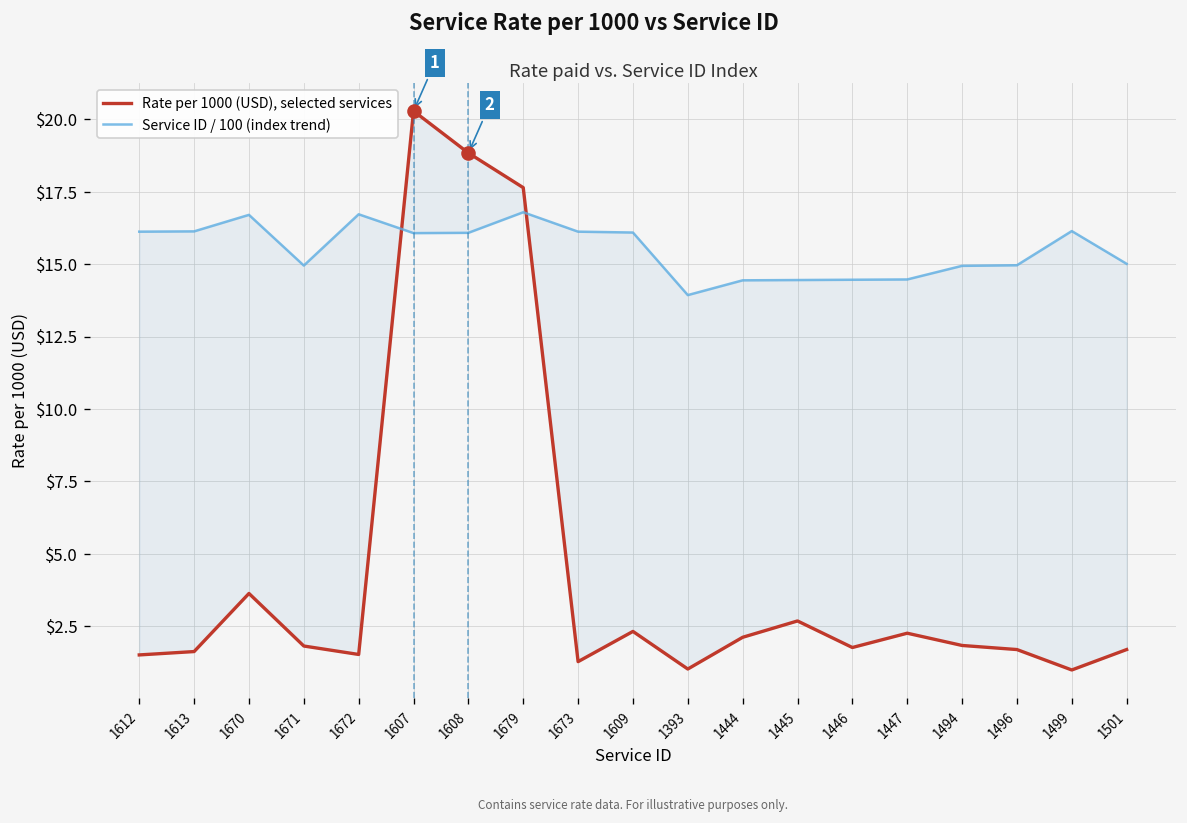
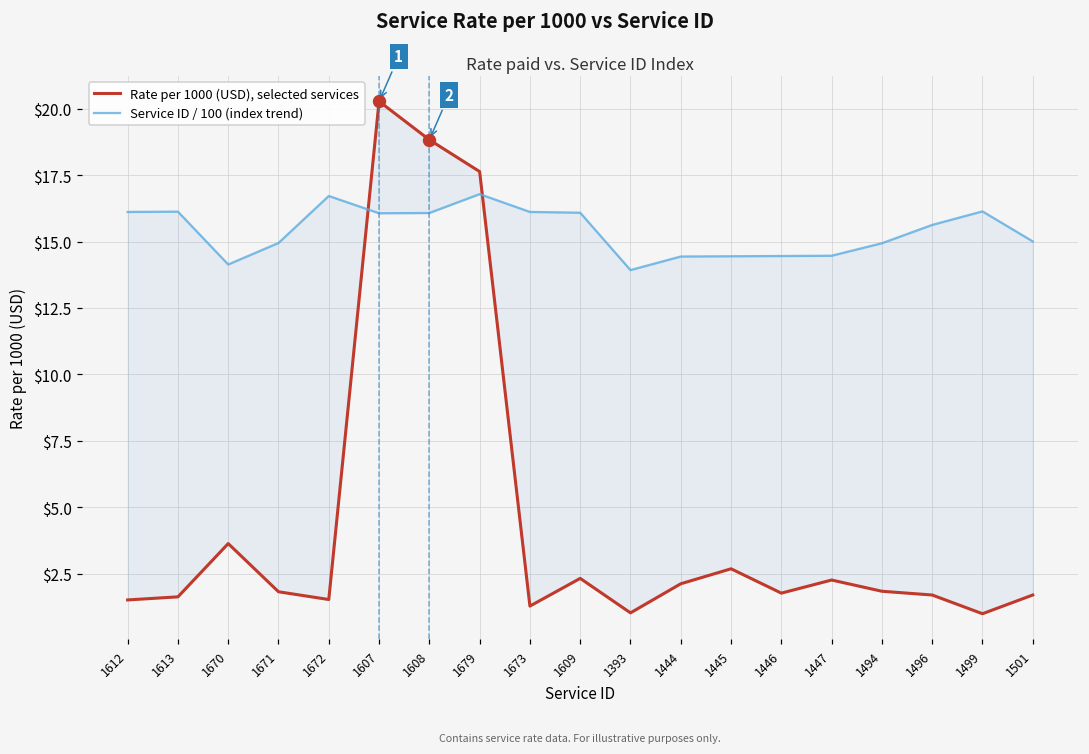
  {
    "Service ID / 100 (index trend)": {
-     "1670": "$16.7",
+     "1670": "$14.1",
      "1607": "$16.1",
      "1608": "$16.1",
      "1679": "$16.8",
-     "1496": "$15.0"
+     "1496": "$15.6"
    }
  }
